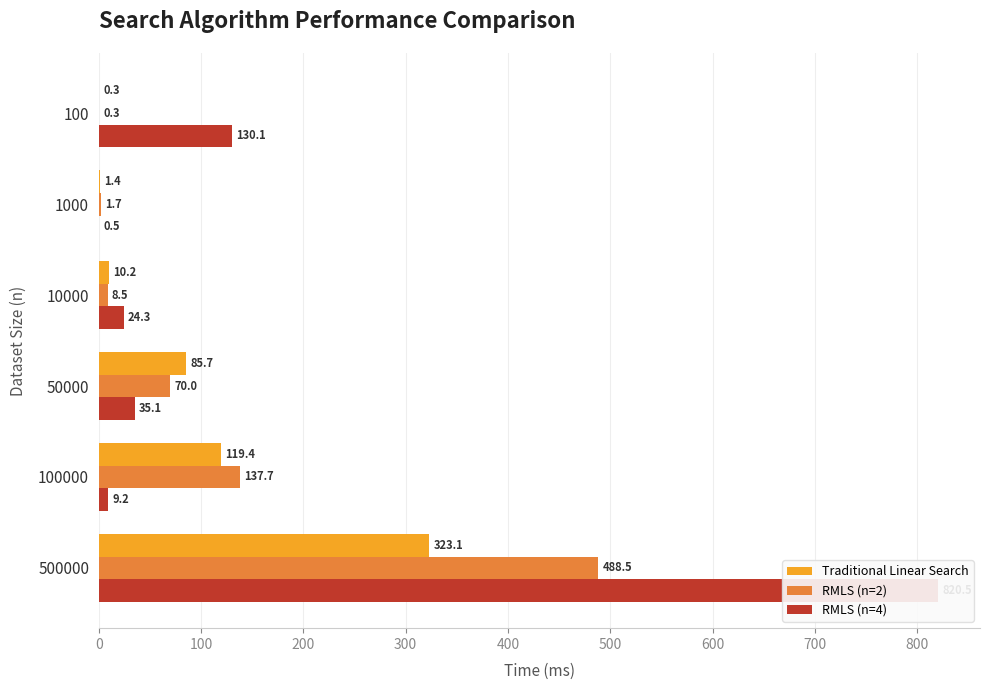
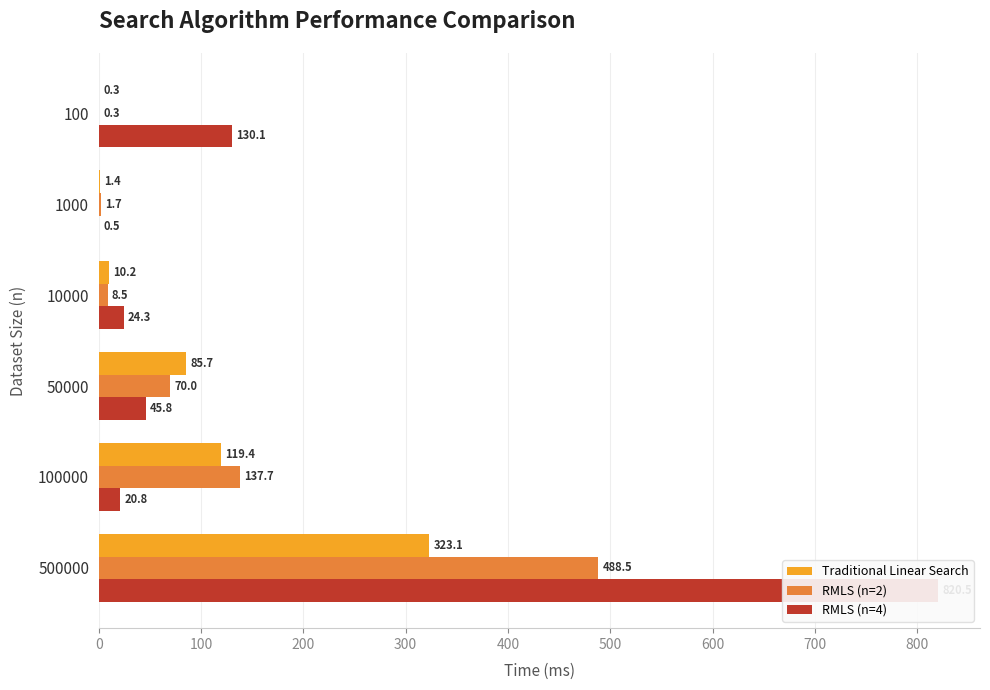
  {
    "RMLS (n=4)": {
      "100": 130.1,
      "1000": 0.5,
      "10000": 24.3,
-     "50000": 35.1,
-     "100000": 9.2
+     "50000": 45.8,
+     "100000": 20.8
    }
  }
